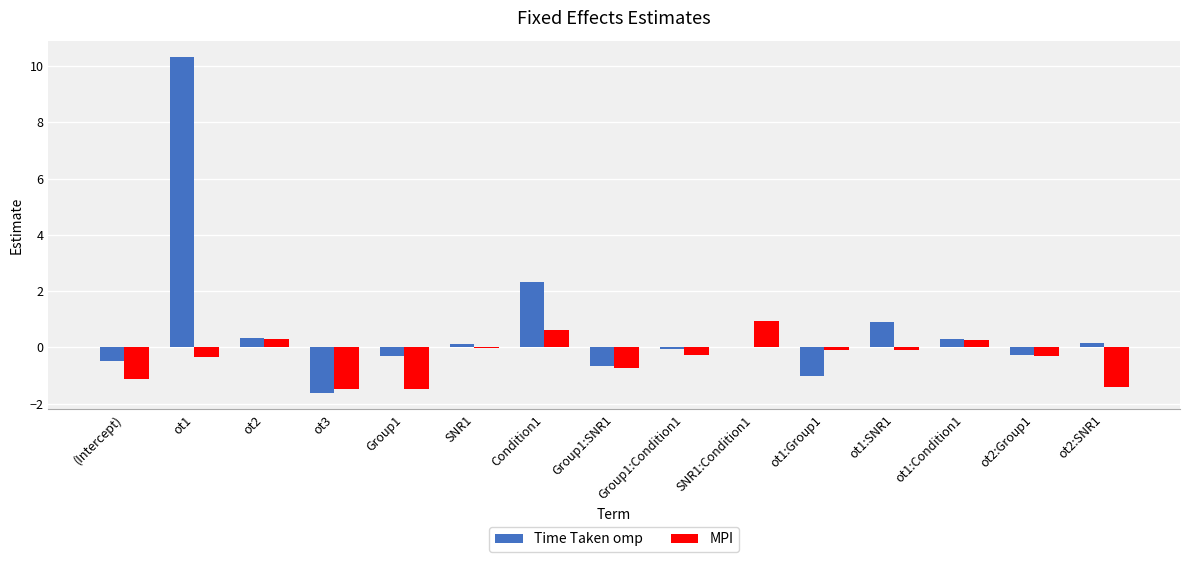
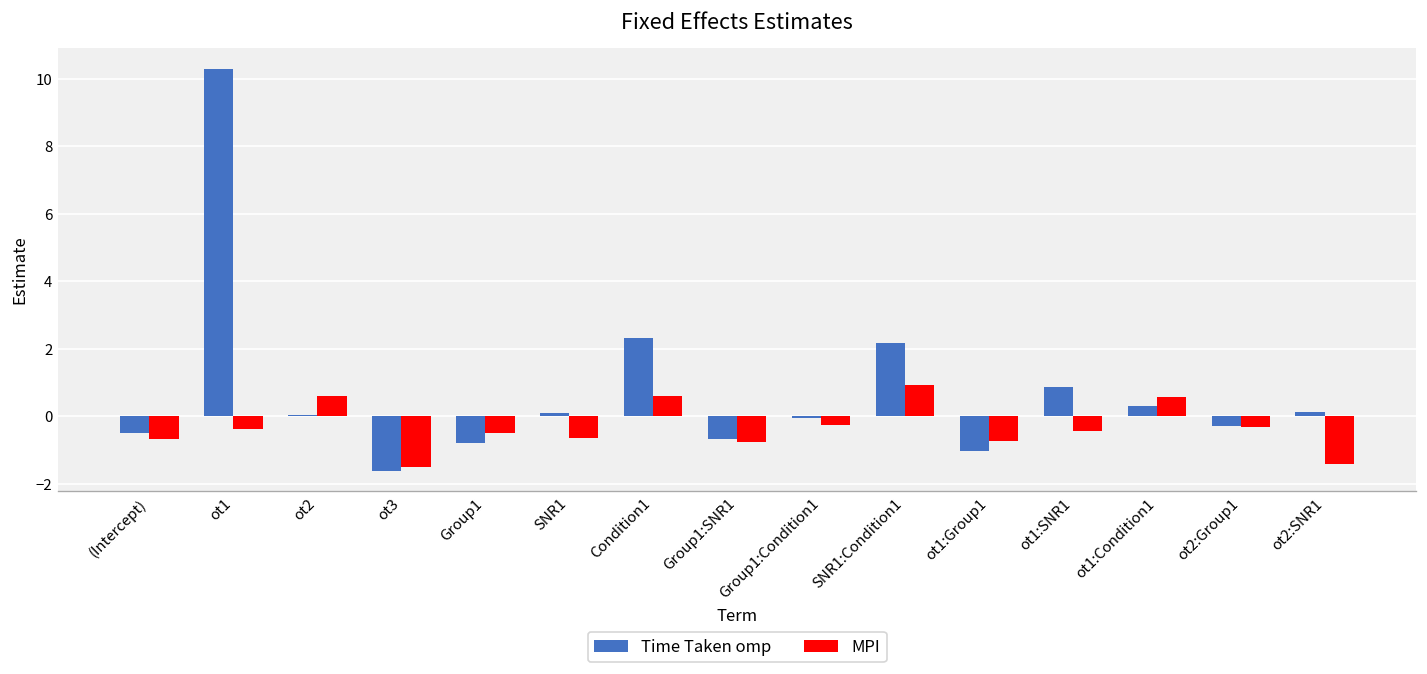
  {
    "Time Taken omp": {
      "(Intercept)": -0.5,
      "ot1": 10.3,
-     "ot2": 0.3,
+     "ot2": 0.0,
      "ot3": -1.6,
-     "Group1": -0.3,
+     "Group1": -0.8,
      "SNR1": 0.1,
      "Condition1": 2.3,
      "Group1:SNR1": -0.7,
-     "SNR1:Condition1": 0.0,
+     "SNR1:Condition1": 2.2,
      "ot1:Group1": -1.0,
      "ot1:SNR1": 0.9,
      "ot1:Condition1": 0.3,
      "ot2:Group1": -0.3,
      "ot2:SNR1": 0.1
    },
    "MPI": {
-     "(Intercept)": -1.1,
+     "(Intercept)": -0.7,
      "ot1": -0.4,
-     "ot2": 0.3,
+     "ot2": 0.6,
      "ot3": -1.5,
-     "Group1": -1.5,
-     "SNR1": 0.0,
+     "Group1": -0.5,
+     "SNR1": -0.6,
      "Condition1": 0.6,
      "Group1:SNR1": -0.7,
      "Group1:Condition1": -0.3,
      "SNR1:Condition1": 0.9,
-     "ot1:Group1": -0.1,
-     "ot1:SNR1": -0.1,
-     "ot1:Condition1": 0.3,
+     "ot1:Group1": -0.7,
+     "ot1:SNR1": -0.4,
+     "ot1:Condition1": 0.6,
      "ot2:Group1": -0.3,
      "ot2:SNR1": -1.4
    }
  }
